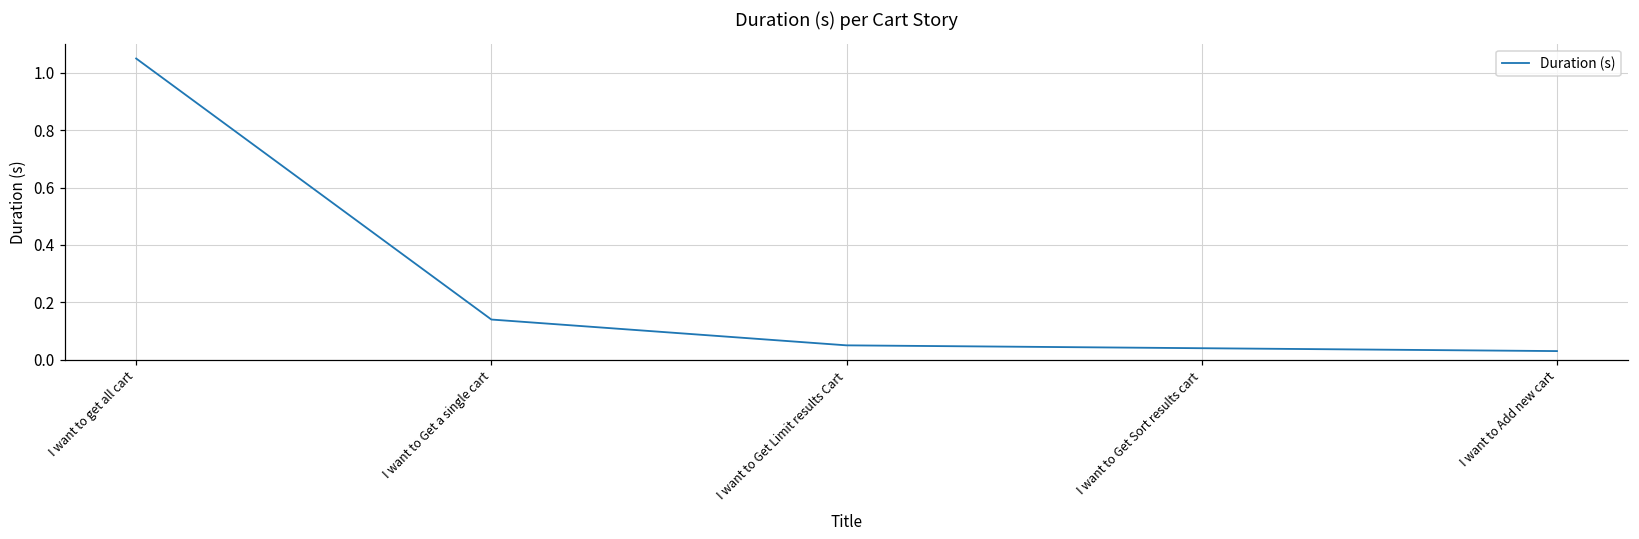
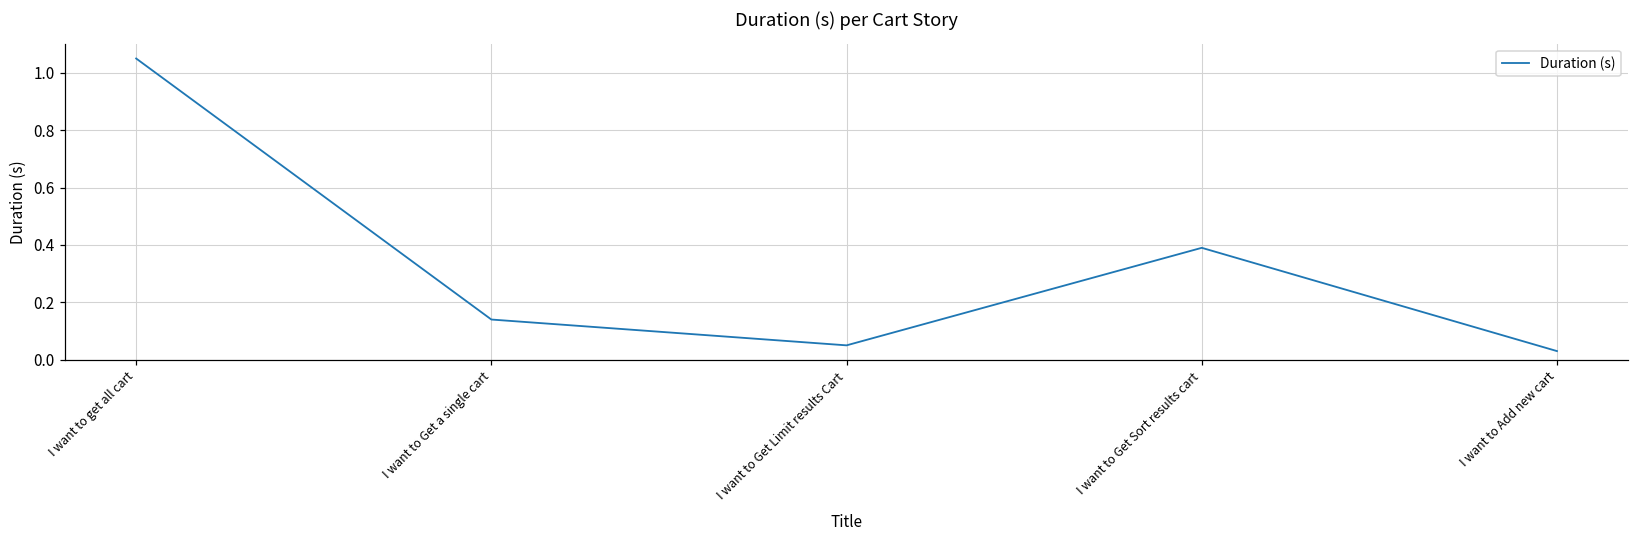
  {
    "I want to get all cart": 1.05,
    "I want to Get a single cart": 0.14,
    "I want to Get Limit results Cart": 0.05,
-   "I want to Get Sort results cart": 0.04,
+   "I want to Get Sort results cart": 0.39,
    "I want to Add new cart": 0.03
  }
